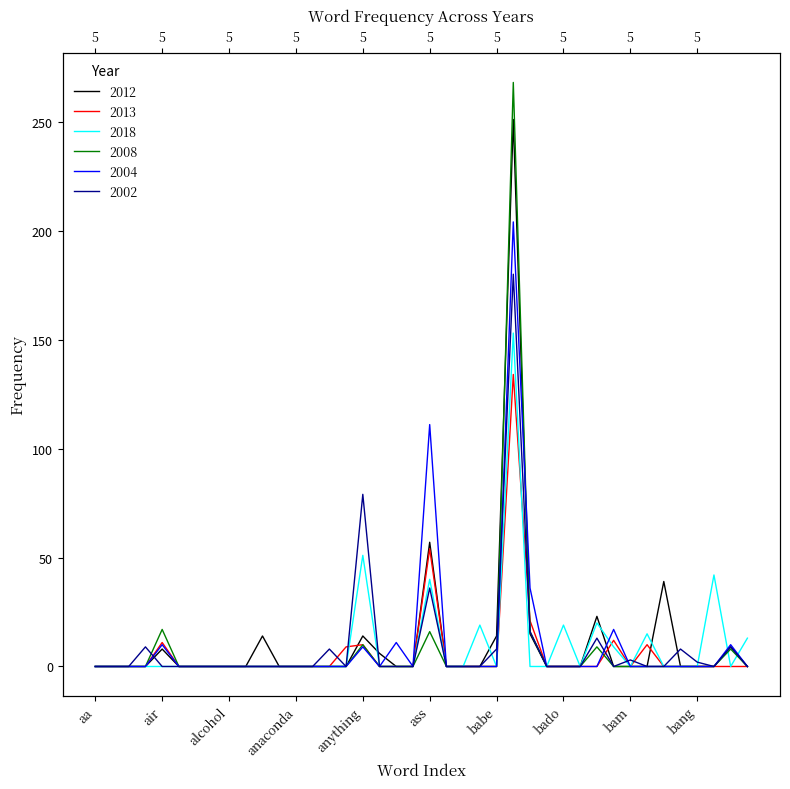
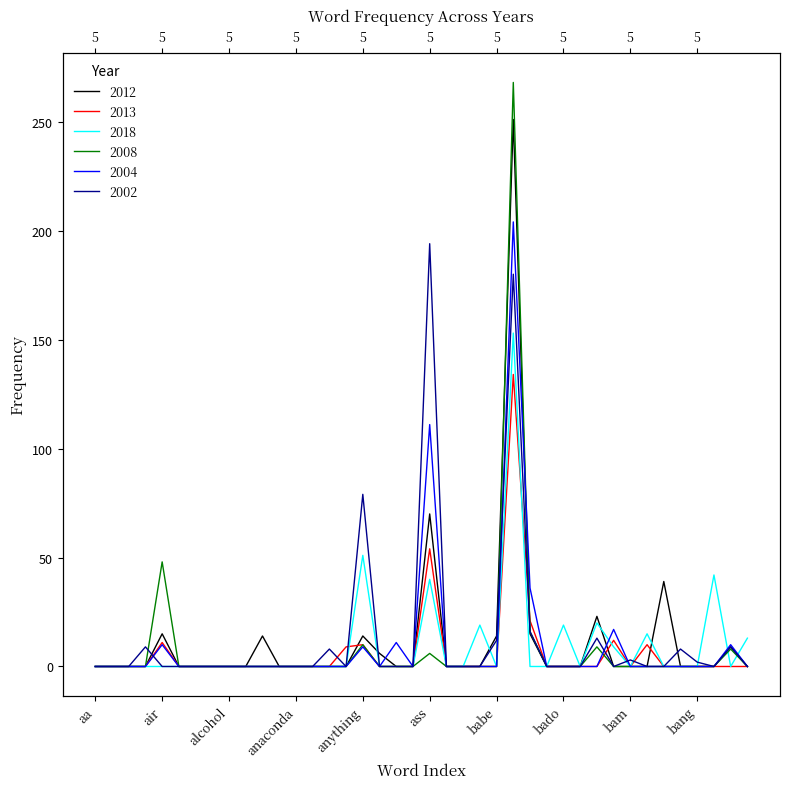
  {
    "2012": {
-     "air": 8,
+     "air": 15,
      "anything": 14,
-     "ass": 57,
+     "ass": 70,
      "babe": 14
    },
    "2013": {
      "ass": 54
    },
    "2018": {
      "anything": 51,
      "ass": 40,
      "bado": 19
    },
    "2008": {
-     "air": 17,
-     "ass": 16
+     "air": 48,
+     "ass": 6
    },
    "2004": {
      "ass": 111
    },
    "2002": {
      "anything": 79,
-     "ass": 36,
-     "babe": 8,
+     "ass": 194,
+     "babe": 12,
      "bam": 3,
      "bang": 2
    }
  }
